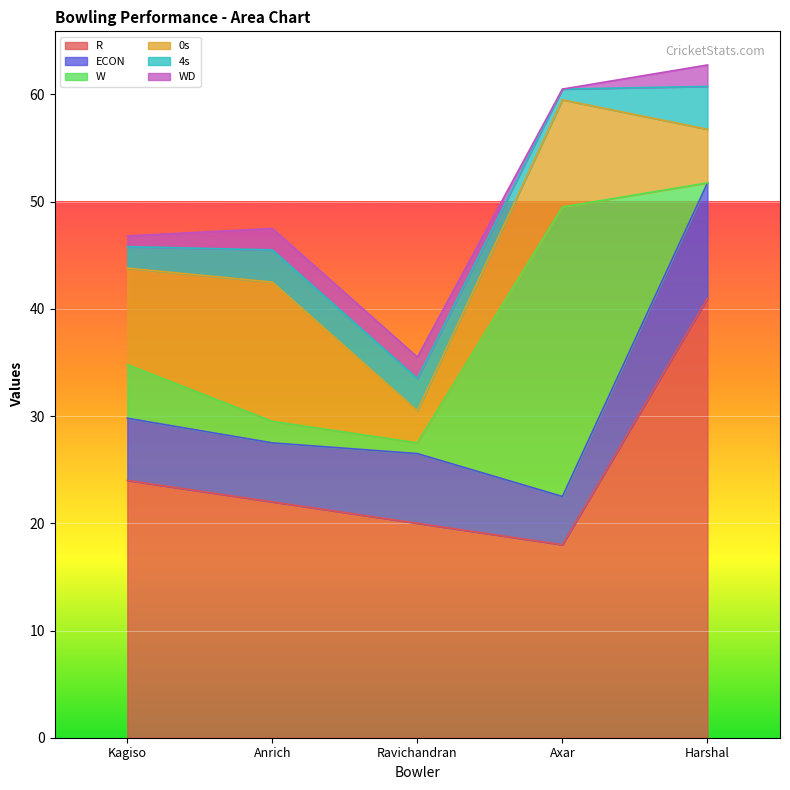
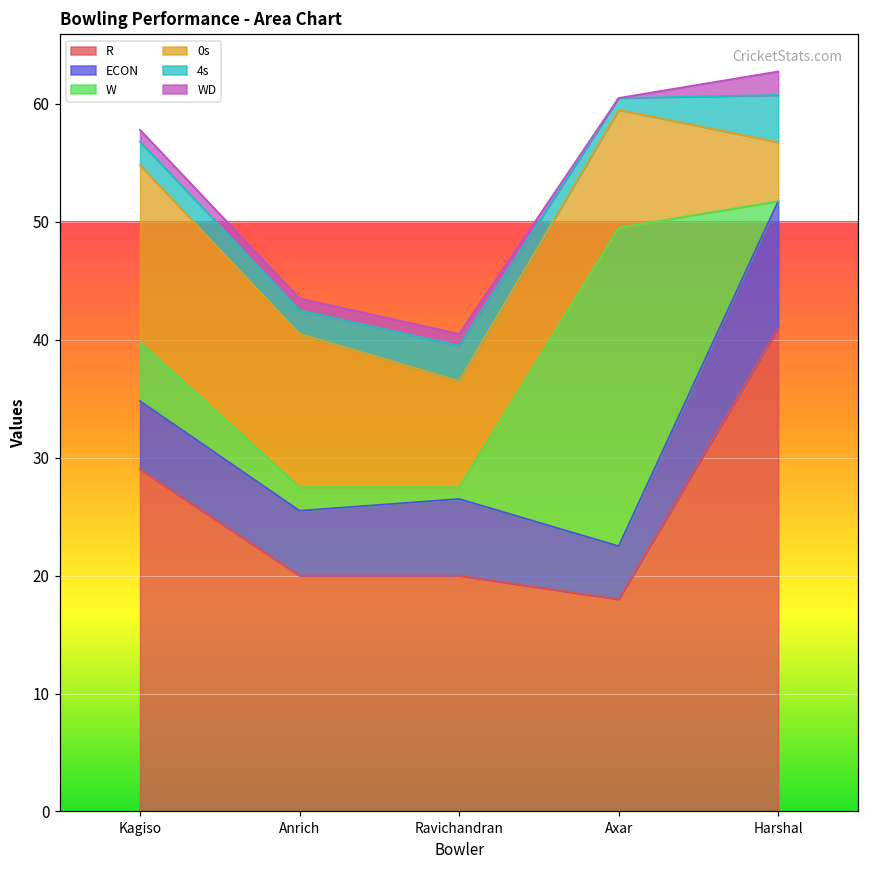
  {
    "R": {
-     "Kagiso": 24,
-     "Anrich": 22,
+     "Kagiso": 29,
+     "Anrich": 20,
      "Ravichandran": 20,
      "Axar": 18,
      "Harshal": 41
    },
    "ECON": {
      "Kagiso": 6,
      "Anrich": 5.5,
      "Ravichandran": 6.5,
      "Axar": 4.5
    },
    "W": {
      "Kagiso": 5,
      "Anrich": 2,
      "Ravichandran": 1,
      "Axar": 27
    },
    "0s": {
-     "Kagiso": 9,
+     "Kagiso": 15,
      "Anrich": 13,
-     "Ravichandran": 3,
+     "Ravichandran": 9,
      "Axar": 10,
      "Harshal": 5
    },
    "4s": {
      "Kagiso": 2,
-     "Anrich": 3,
+     "Anrich": 2,
      "Ravichandran": 3,
      "Harshal": 4
    },
    "WD": {
      "Kagiso": 1,
-     "Anrich": 2,
-     "Ravichandran": 2,
+     "Anrich": 1,
+     "Ravichandran": 1,
      "Harshal": 2
    }
  }
